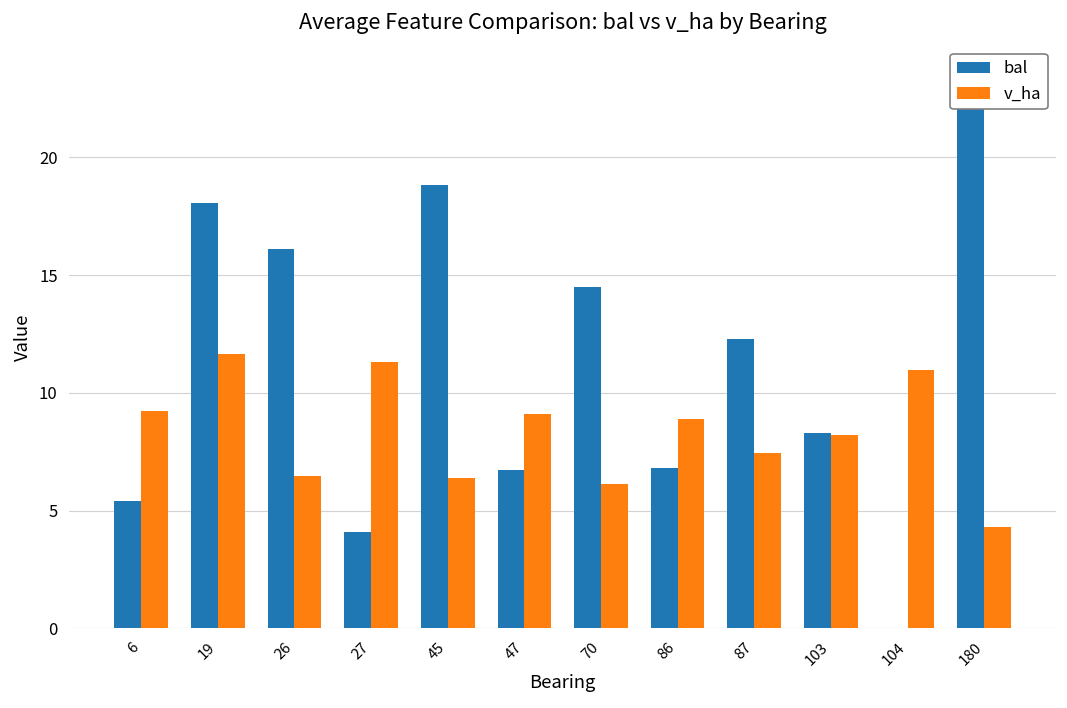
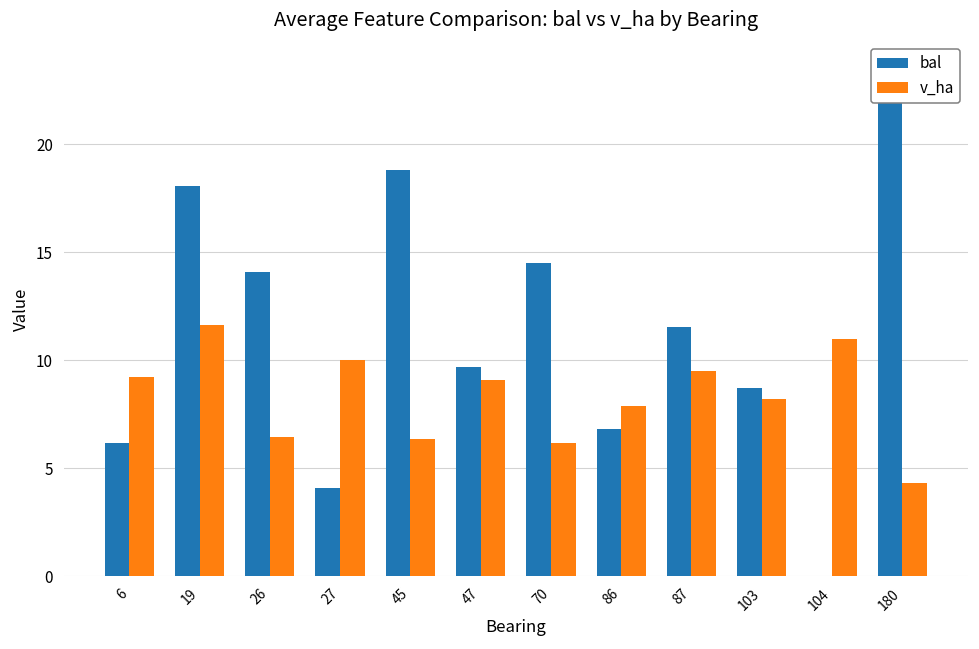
  {
    "bal": {
-     "6": 5.4,
+     "6": 6.2,
      "19": 18.1,
-     "26": 16.1,
+     "26": 14.1,
      "27": 4.1,
      "45": 18.8,
-     "47": 6.7,
+     "47": 9.7,
      "70": 14.5,
      "86": 6.8,
-     "87": 12.3,
-     "103": 8.3,
+     "87": 11.5,
+     "103": 8.7,
      "104": 0.0
    },
    "v_ha": {
      "6": 9.2,
      "19": 11.6,
      "26": 6.5,
-     "27": 11.3,
+     "27": 10.0,
      "45": 6.4,
      "47": 9.1,
      "70": 6.1,
-     "86": 8.9,
-     "87": 7.4,
+     "86": 7.9,
+     "87": 9.5,
      "103": 8.2,
      "104": 11.0,
      "180": 4.3
    }
  }
